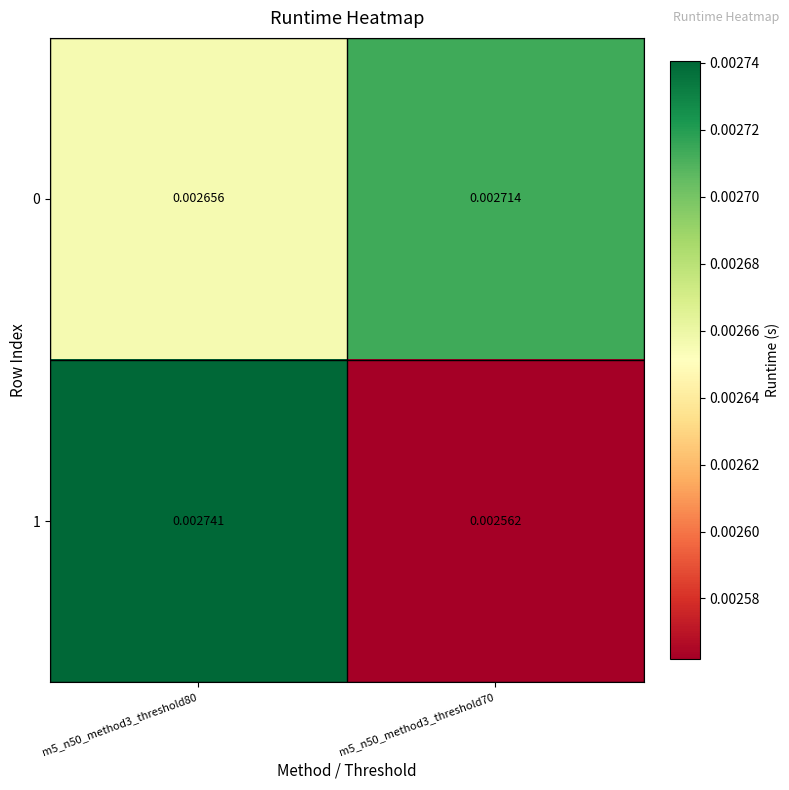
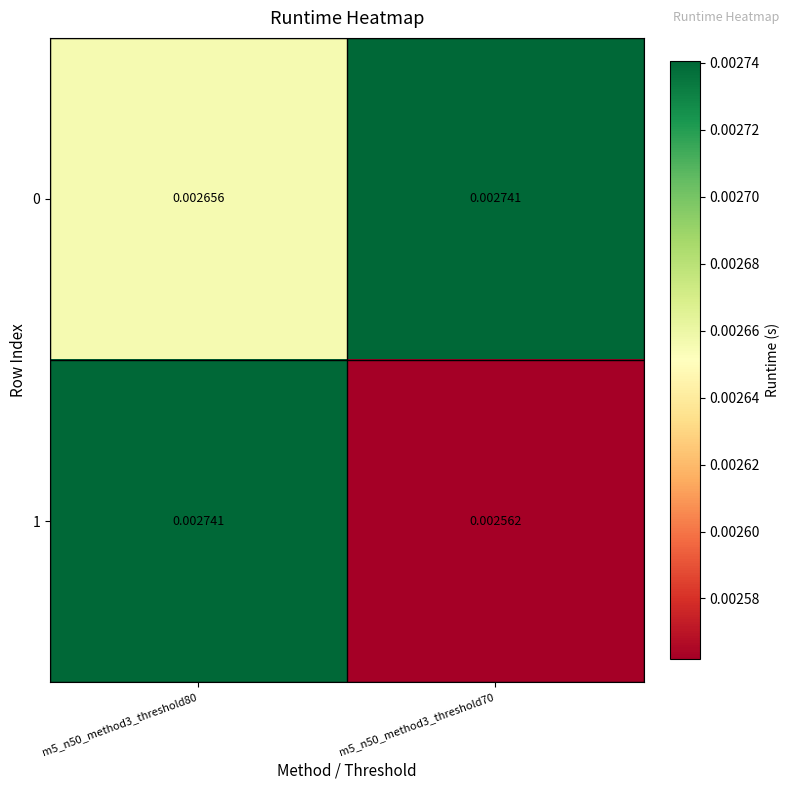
  {
    "0": {
      "m5_n50_method3_threshold80": 0.002656,
-     "m5_n50_method3_threshold70": 0.002714
+     "m5_n50_method3_threshold70": 0.002741
    },
    "1": {
      "m5_n50_method3_threshold80": 0.002741,
      "m5_n50_method3_threshold70": 0.002562
    }
  }
